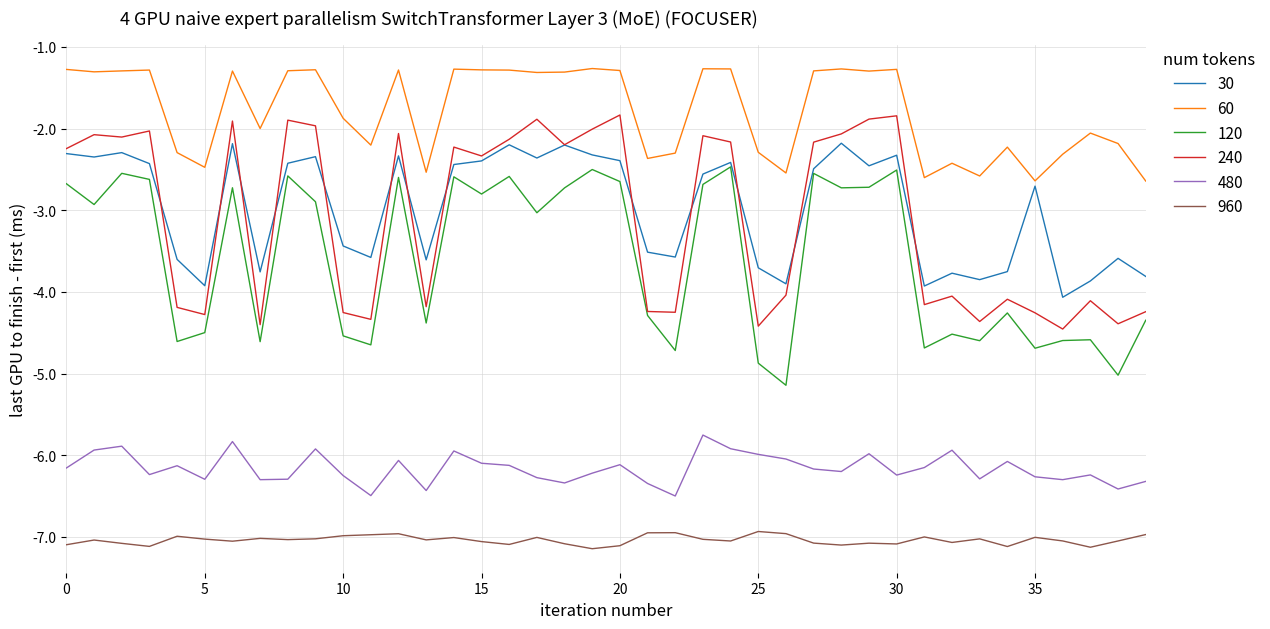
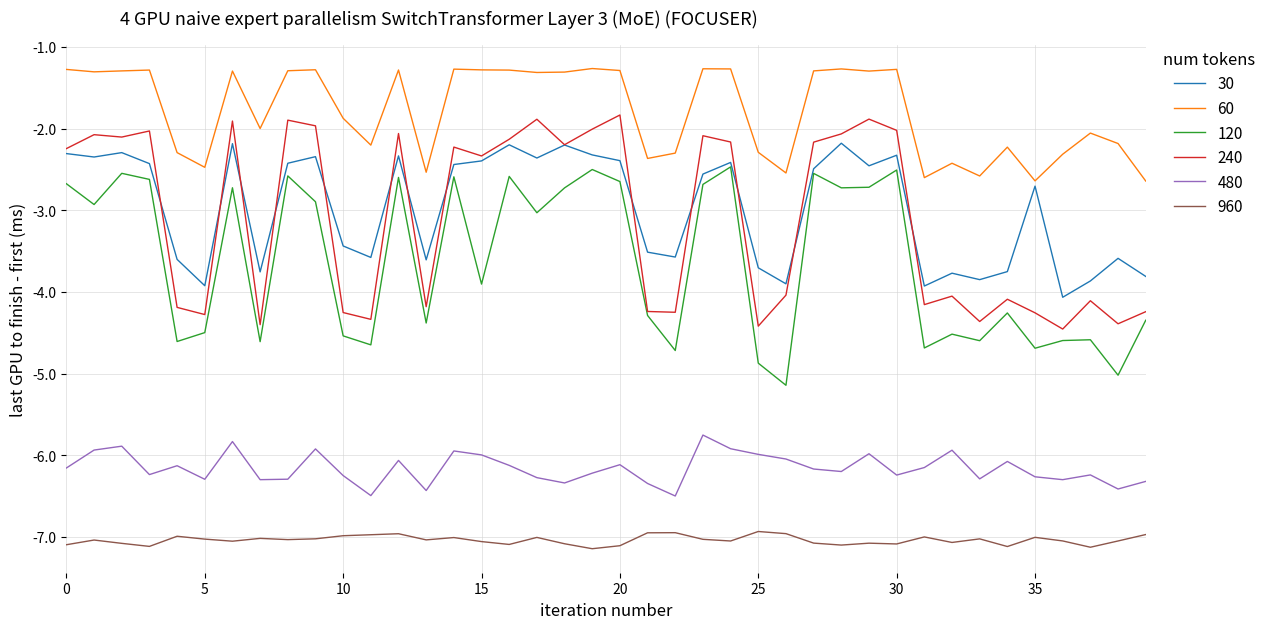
  {
    "30": {
      "0": -2.3,
      "5": -3.9,
      "10": -3.4,
      "15": -2.4,
      "20": -2.4,
      "25": -3.7,
      "30": -2.3,
      "35": -2.7
    },
    "60": {
      "0": -1.3,
      "5": -2.5,
      "10": -1.9,
      "15": -1.3,
      "20": -1.3,
      "25": -2.3,
      "30": -1.3,
      "35": -2.6
    },
    "120": {
      "0": -2.7,
      "5": -4.5,
      "10": -4.5,
-     "15": -2.8,
+     "15": -3.9,
      "20": -2.6,
      "25": -4.9,
      "30": -2.5,
      "35": -4.7
    },
    "240": {
      "0": -2.2,
      "5": -4.3,
      "10": -4.3,
      "15": -2.3,
      "20": -1.8,
      "25": -4.4,
-     "30": -1.8,
+     "30": -2.0,
      "35": -4.3
    },
    "480": {
      "0": -6.2,
      "5": -6.3,
      "10": -6.2,
-     "15": -6.1,
+     "15": -6.0,
      "20": -6.1,
      "25": -6.0,
      "30": -6.2,
      "35": -6.3
    },
    "960": {
      "0": -7.1,
      "5": -7.0,
      "10": -7.0,
      "15": -7.1,
      "20": -7.1,
      "25": -6.9,
      "30": -7.1,
      "35": -7.0
    }
  }
